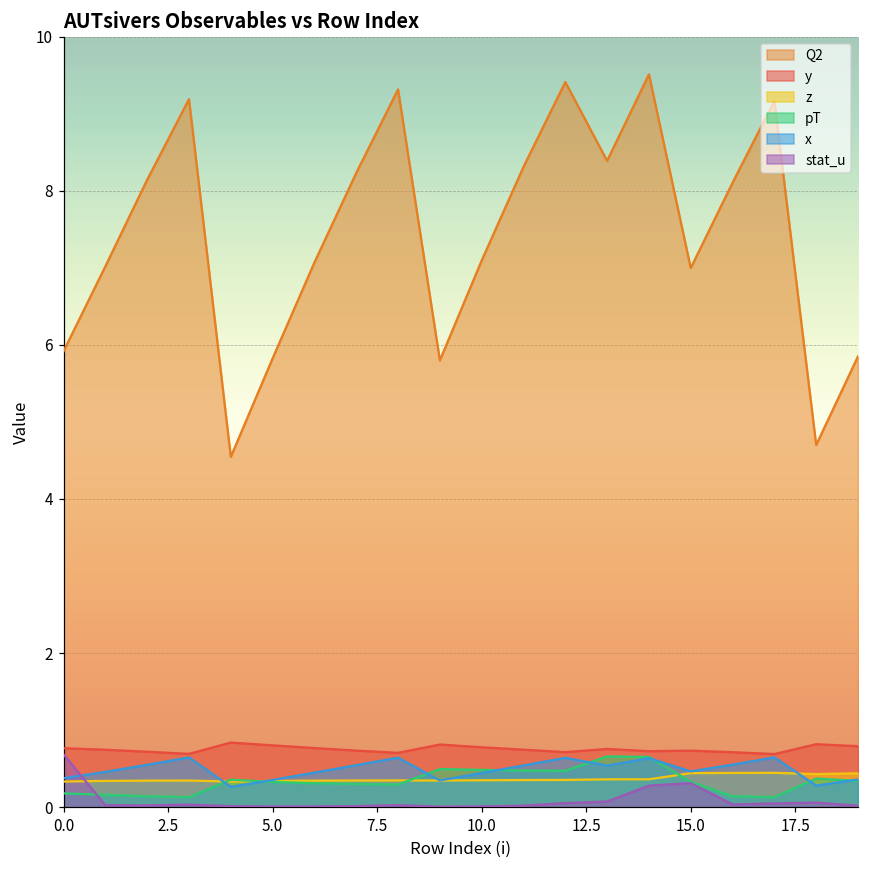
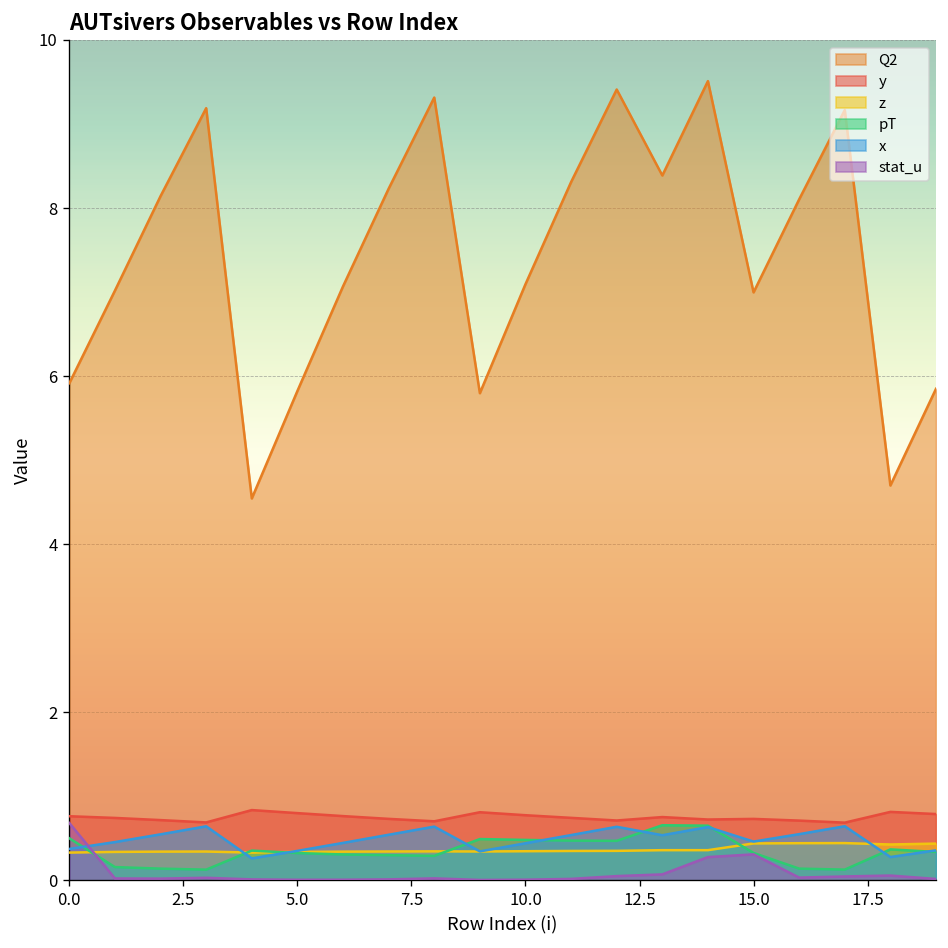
  {
    "pT": {
-     "0.0": 0.2,
+     "0.0": 0.5,
      "10.0": 0.5
    },
    "x": {
      "0.0": 0.4,
      "10.0": 0.4
    },
    "stat_u": {
      "0.0": 0.7,
      "5.0": 0.0,
      "10.0": 0.0
    }
  }
